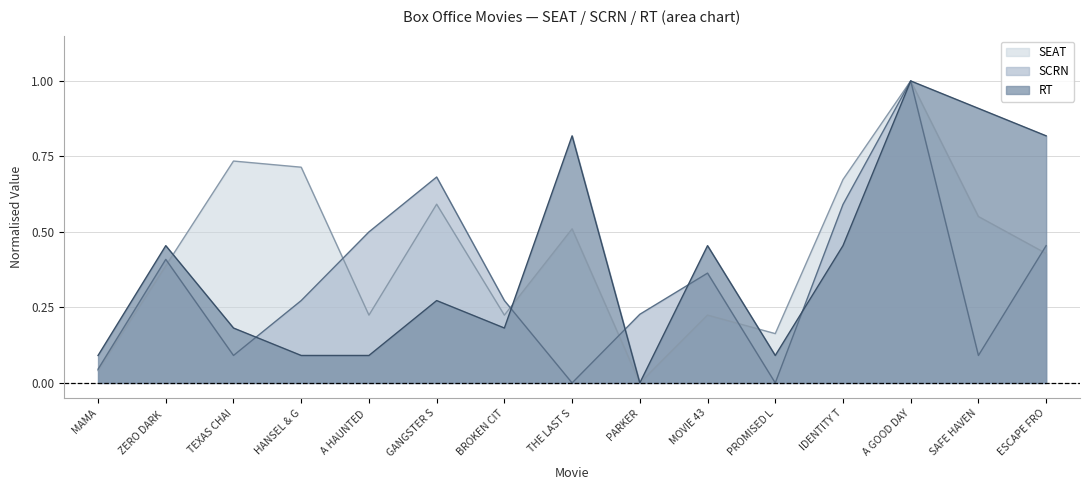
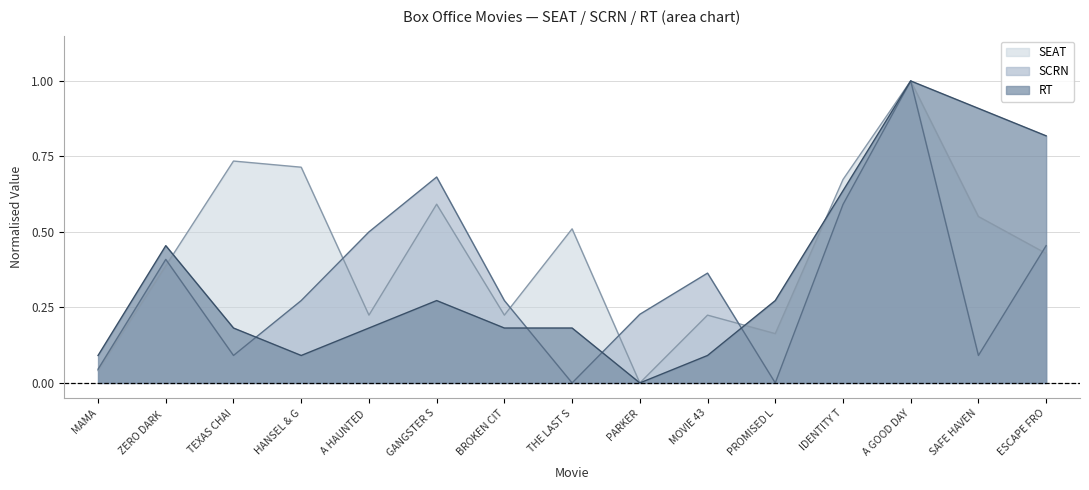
  {
    "RT": {
      "MAMA": 0.09,
      "ZERO DARK": 0.45,
      "TEXAS CHAI": 0.18,
      "HANSEL & G": 0.09,
-     "A HAUNTED": 0.09,
+     "A HAUNTED": 0.18,
      "GANGSTER S": 0.27,
      "BROKEN CIT": 0.18,
-     "THE LAST S": 0.82,
-     "MOVIE 43": 0.45,
-     "PROMISED L": 0.09,
-     "IDENTITY T": 0.45,
+     "THE LAST S": 0.18,
+     "MOVIE 43": 0.09,
+     "PROMISED L": 0.27,
+     "IDENTITY T": 0.64,
      "SAFE HAVEN": 0.91,
      "ESCAPE FRO": 0.82
    }
  }
